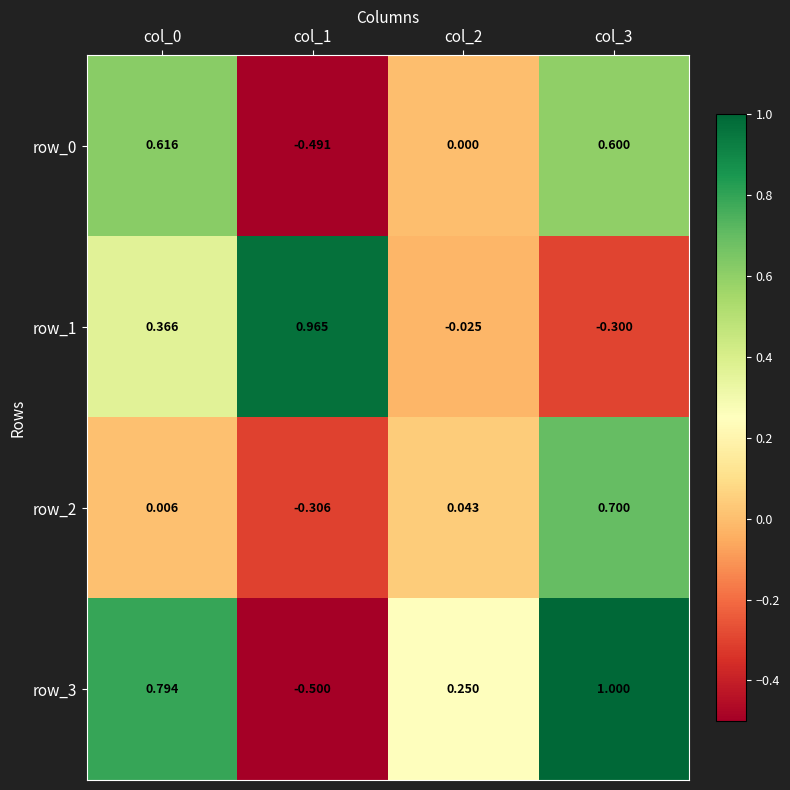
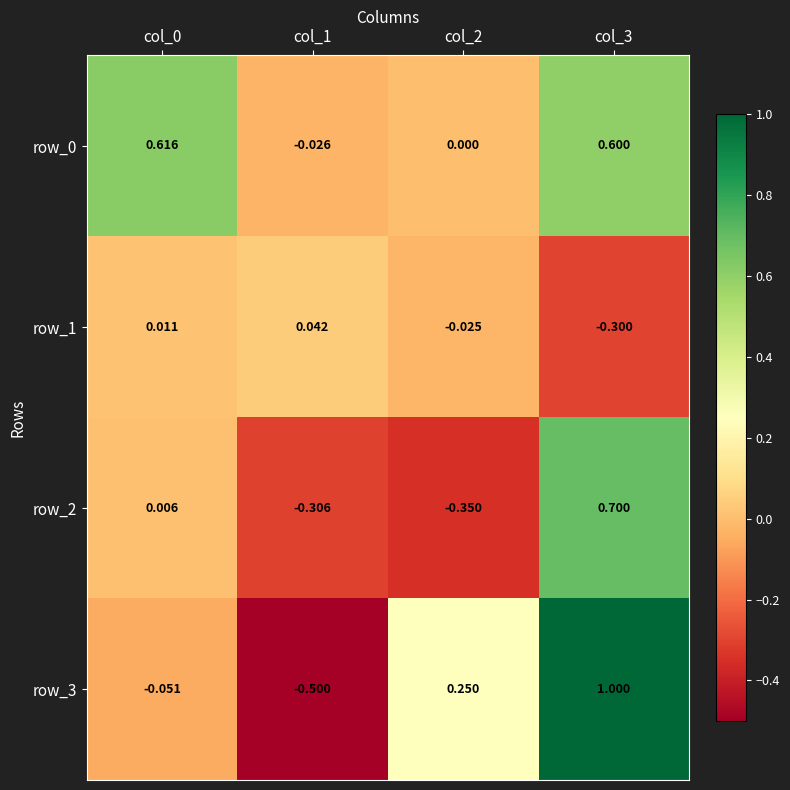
  {
    "row_0": {
      "col_0": 0.616,
-     "col_1": -0.491,
+     "col_1": -0.026,
      "col_2": 0.000,
      "col_3": 0.600
    },
    "row_1": {
-     "col_0": 0.366,
-     "col_1": 0.965,
+     "col_0": 0.011,
+     "col_1": 0.042,
      "col_2": -0.025,
      "col_3": -0.300
    },
    "row_2": {
      "col_0": 0.006,
      "col_1": -0.306,
-     "col_2": 0.043,
+     "col_2": -0.350,
      "col_3": 0.700
    },
    "row_3": {
-     "col_0": 0.794,
+     "col_0": -0.051,
      "col_1": -0.500,
      "col_2": 0.250,
      "col_3": 1.000
    }
  }
